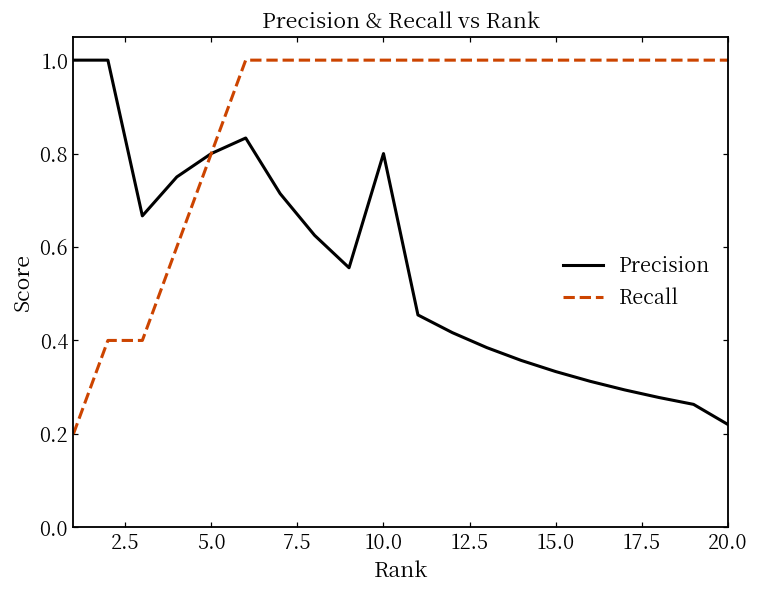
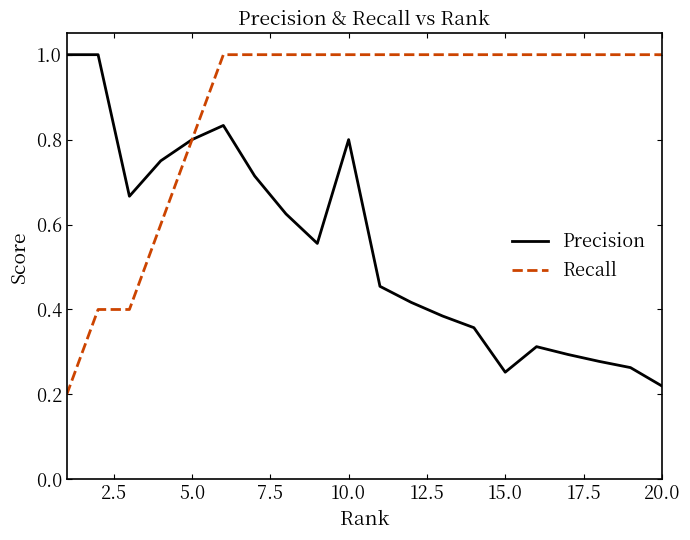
  {
    "Precision": {
      "10.0": 0.80,
-     "15.0": 0.33,
+     "15.0": 0.25,
      "20.0": 0.22
    },
    "Recall": {
      "10.0": 1.00,
      "15.0": 1.00,
      "20.0": 1.00
    }
  }
